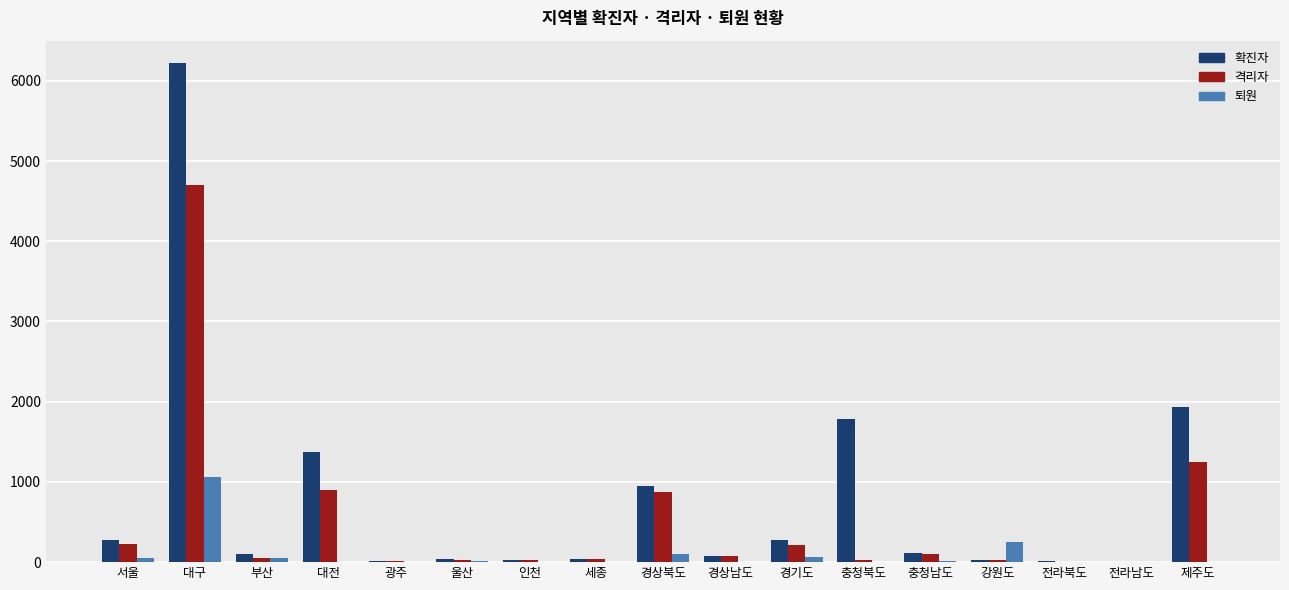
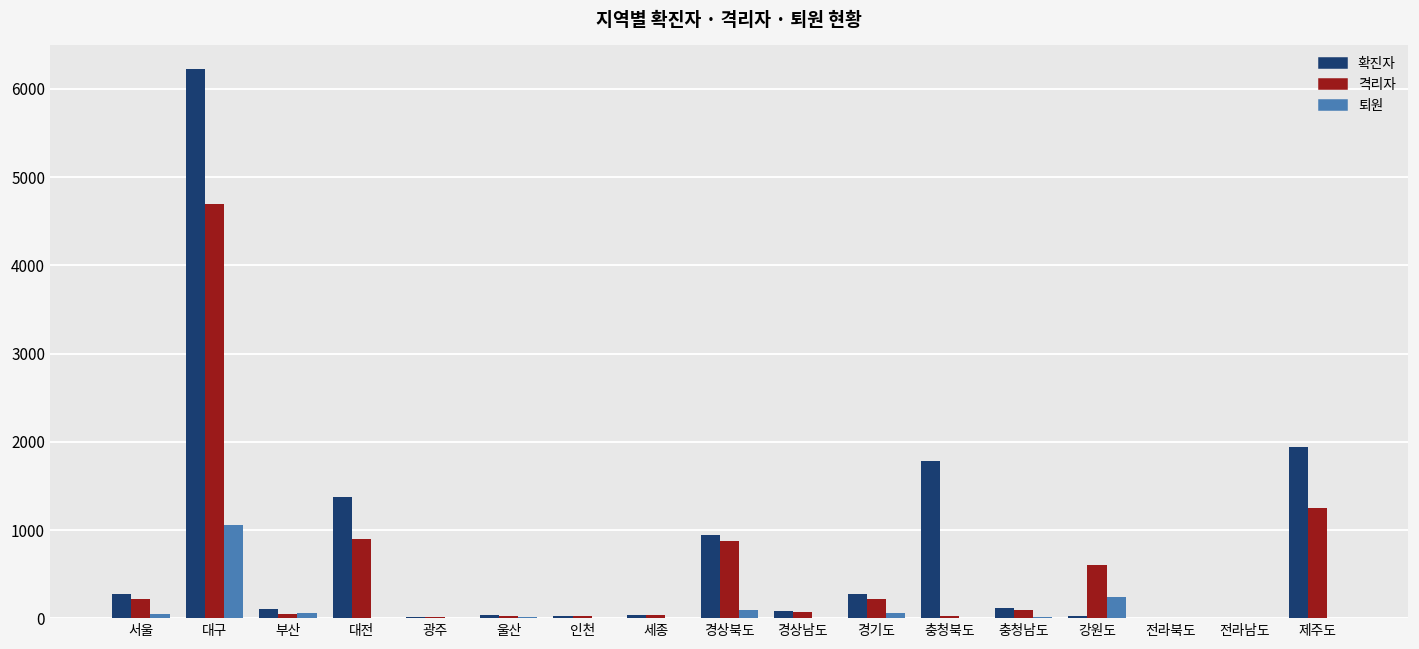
  {
    "확진자": {
      "서울": 300,
      "대구": 6200,
      "부산": 100,
      "대전": 1400,
      "울산": 0,
      "인천": 0,
      "세종": 0,
      "경상북도": 1000,
      "경상남도": 100,
      "경기도": 300,
      "충청북도": 1800,
      "충청남도": 100,
      "제주도": 1900
    },
    "격리자": {
      "서울": 200,
      "대구": 4700,
      "부산": 0,
      "대전": 900,
      "세종": 0,
      "경상북도": 900,
      "경상남도": 100,
      "경기도": 200,
      "충청남도": 100,
-     "강원도": 0,
+     "강원도": 600,
      "제주도": 1200
    },
    "퇴원": {
      "서울": 100,
      "대구": 1100,
      "부산": 100,
      "세종": 0,
      "경상북도": 100,
      "경기도": 100,
      "강원도": 200
    }
  }
